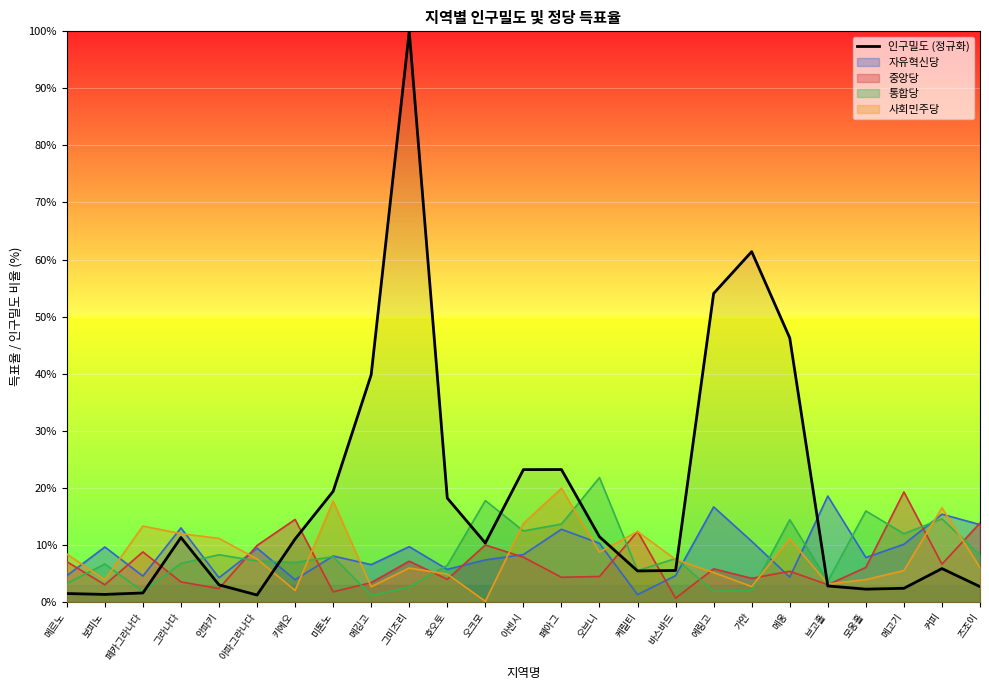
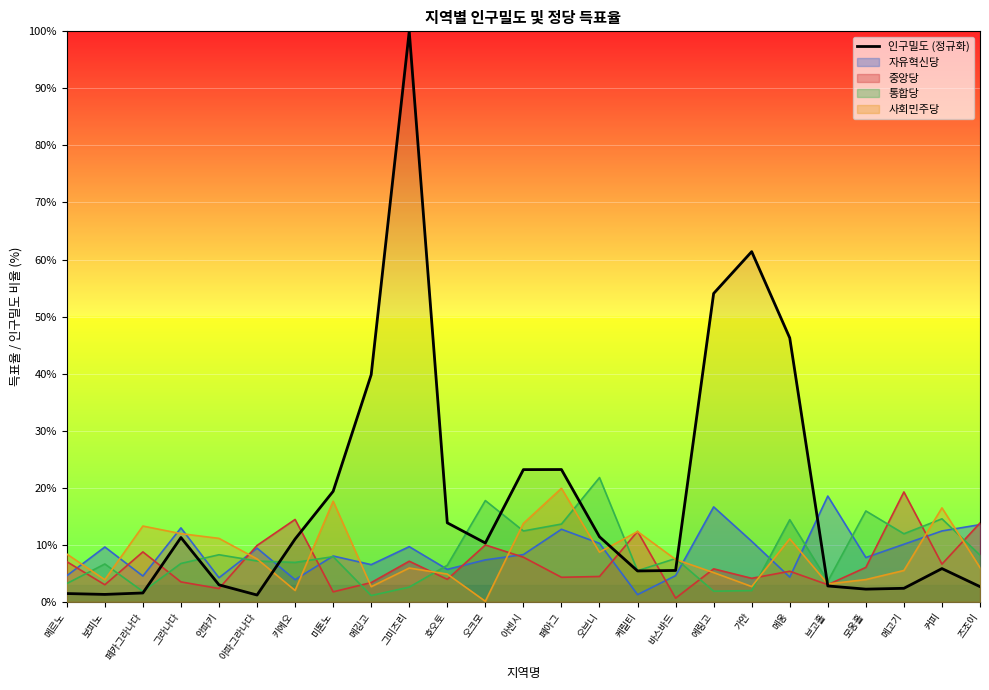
  {
    "인구밀도 (정규화)": {
      "그라나다": "11%",
      "키에오": "11%",
      "미톤노": "19%",
      "메깅고": "40%",
      "그미즈리": "100%",
-     "호오토": "18%",
+     "호오토": "14%",
      "아센시": "23%",
      "페아그": "23%",
      "오브니": "11%",
      "바스바드": "5%",
      "에링고": "54%",
      "가안": "61%",
      "메옹": "46%",
      "커피": "6%"
    },
    "자유혁신당": {
      "메르노": "5%",
      "보피노": "10%",
      "페카그라나다": "5%",
      "그라나다": "13%",
      "안파키": "4%",
      "아파그라나다": "9%",
      "키에오": "4%",
      "메깅고": "7%",
      "그미즈리": "10%",
      "호오토": "6%",
      "오크모": "7%",
      "아센시": "8%",
      "페아그": "13%",
      "오브니": "10%",
      "바스바드": "5%",
      "에링고": "17%",
      "가안": "11%",
      "메옹": "4%",
      "브고홀": "19%",
      "모옹홀": "8%",
      "메고기": "10%",
-     "커피": "15%"
+     "커피": "12%"
    },
    "통합당": {
      "메르노": "3%",
      "보피노": "7%",
      "그라나다": "7%",
      "안파키": "8%",
      "키에오": "7%",
      "호오토": "6%",
      "오크모": "18%",
      "아센시": "12%",
      "페아그": "14%",
      "오브니": "22%",
      "메옹": "14%",
      "브고홀": "4%",
      "모옹홀": "16%",
      "메고기": "12%",
      "커피": "15%",
      "즈조이": "8%"
    }
  }
